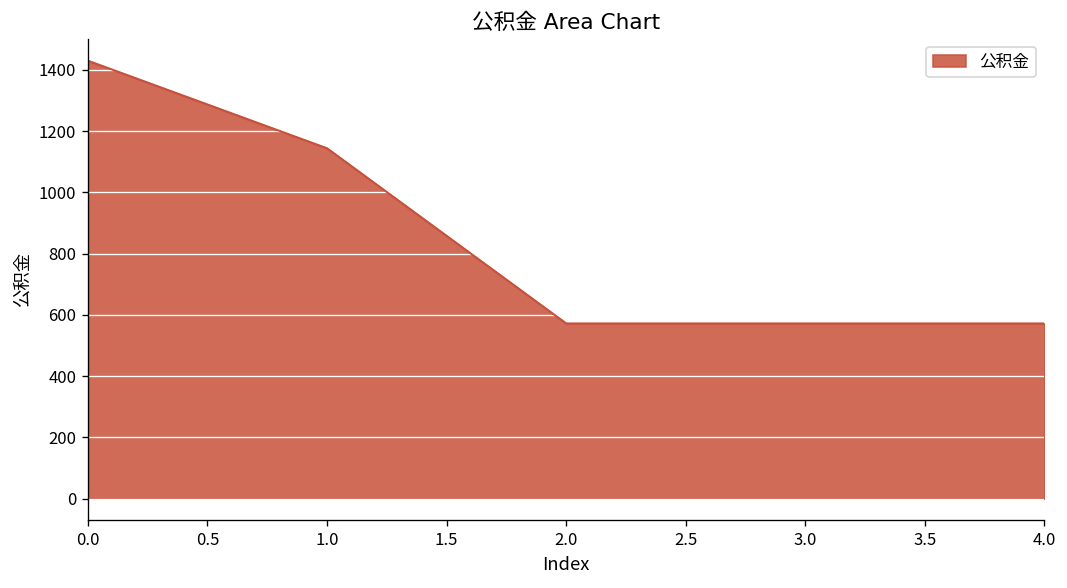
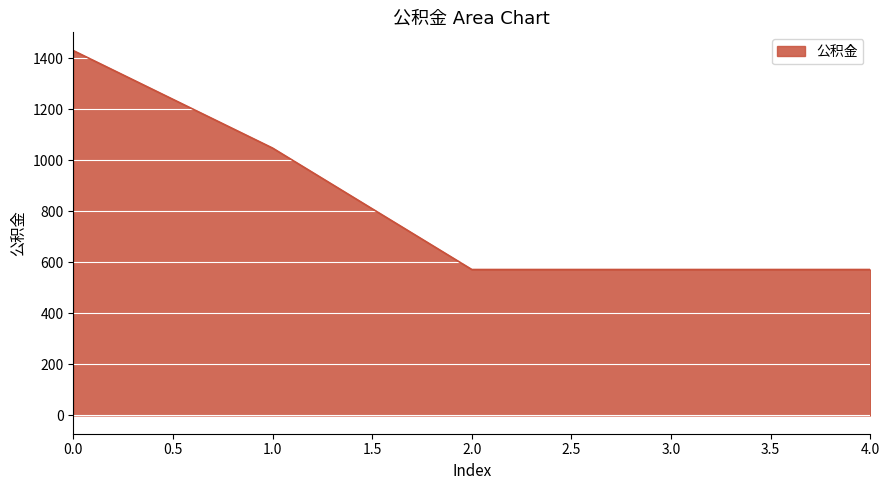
  {
    "0.0": 1430,
-   "1.0": 1140,
+   "1.0": 1050,
    "2.0": 570,
    "3.0": 570,
    "4.0": 570
  }
